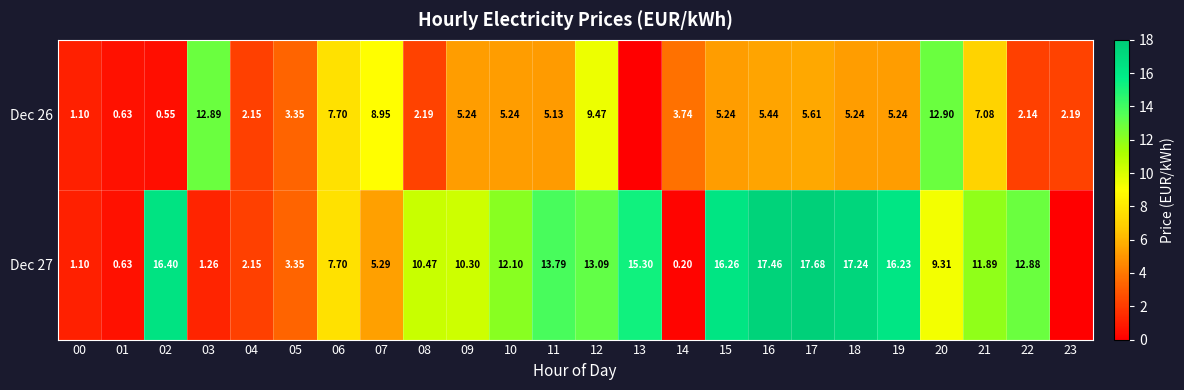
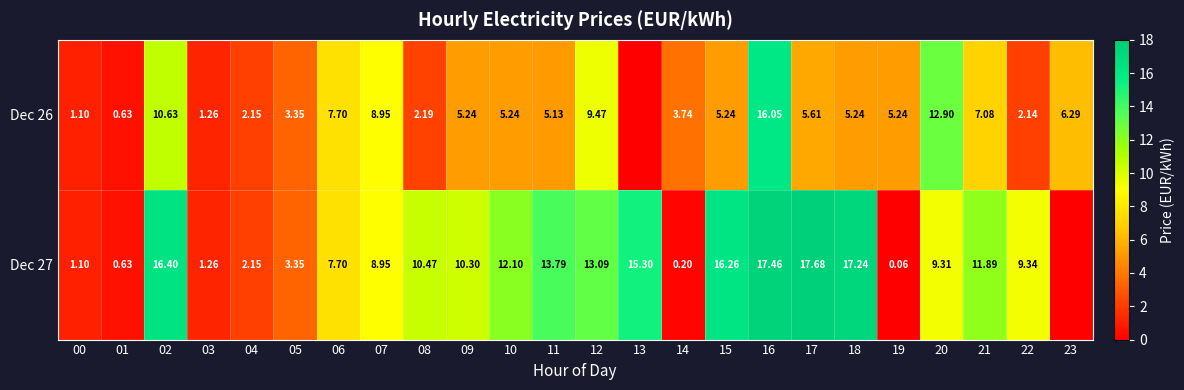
  {
    "Dec 26": {
      "00": 1.10,
      "01": 0.63,
-     "02": 0.55,
-     "03": 12.89,
+     "02": 10.63,
+     "03": 1.26,
      "04": 2.15,
      "05": 3.35,
      "06": 7.70,
      "07": 8.95,
      "08": 2.19,
      "09": 5.24,
      "10": 5.24,
      "11": 5.13,
      "12": 9.47,
      "14": 3.74,
      "15": 5.24,
-     "16": 5.44,
+     "16": 16.05,
      "17": 5.61,
      "18": 5.24,
      "19": 5.24,
      "20": 12.90,
      "21": 7.08,
      "22": 2.14,
-     "23": 2.19
+     "23": 6.29
    },
    "Dec 27": {
      "00": 1.10,
      "01": 0.63,
      "02": 16.40,
      "03": 1.26,
      "04": 2.15,
      "05": 3.35,
      "06": 7.70,
-     "07": 5.29,
+     "07": 8.95,
      "08": 10.47,
      "09": 10.30,
      "10": 12.10,
      "11": 13.79,
      "12": 13.09,
      "13": 15.30,
      "14": 0.20,
      "15": 16.26,
      "16": 17.46,
      "17": 17.68,
      "18": 17.24,
-     "19": 16.23,
+     "19": 0.06,
      "20": 9.31,
      "21": 11.89,
-     "22": 12.88
+     "22": 9.34
    }
  }
